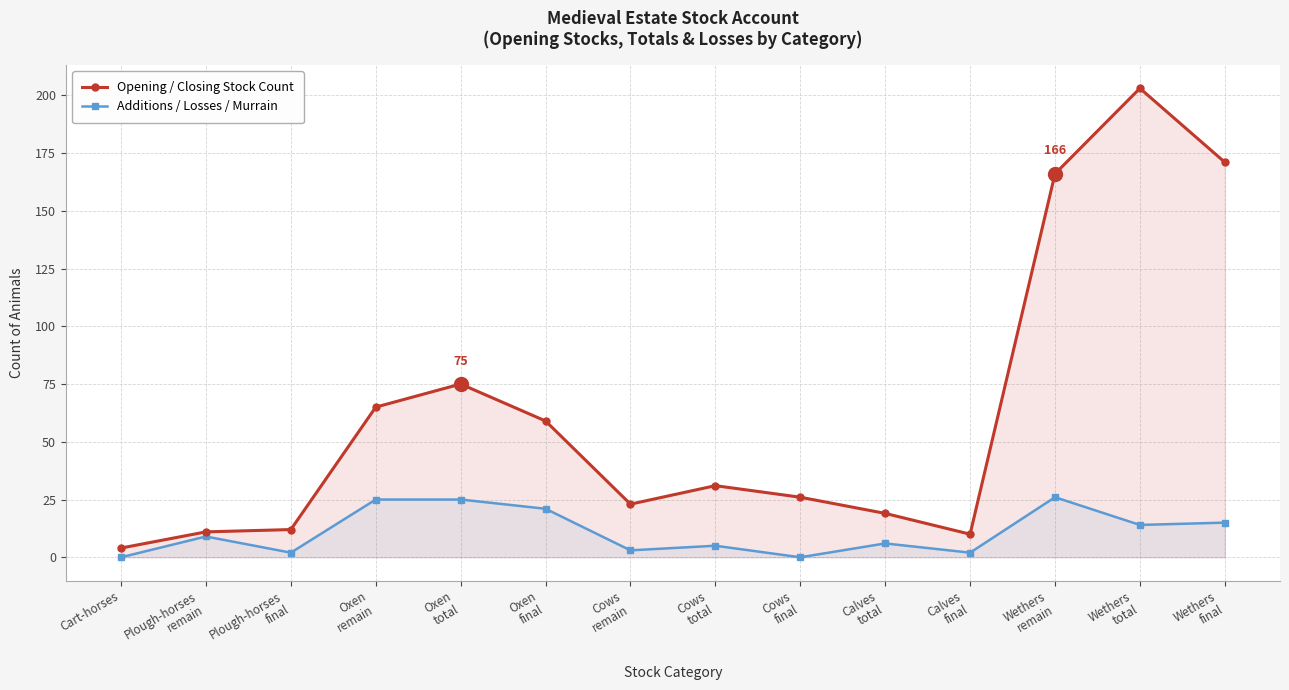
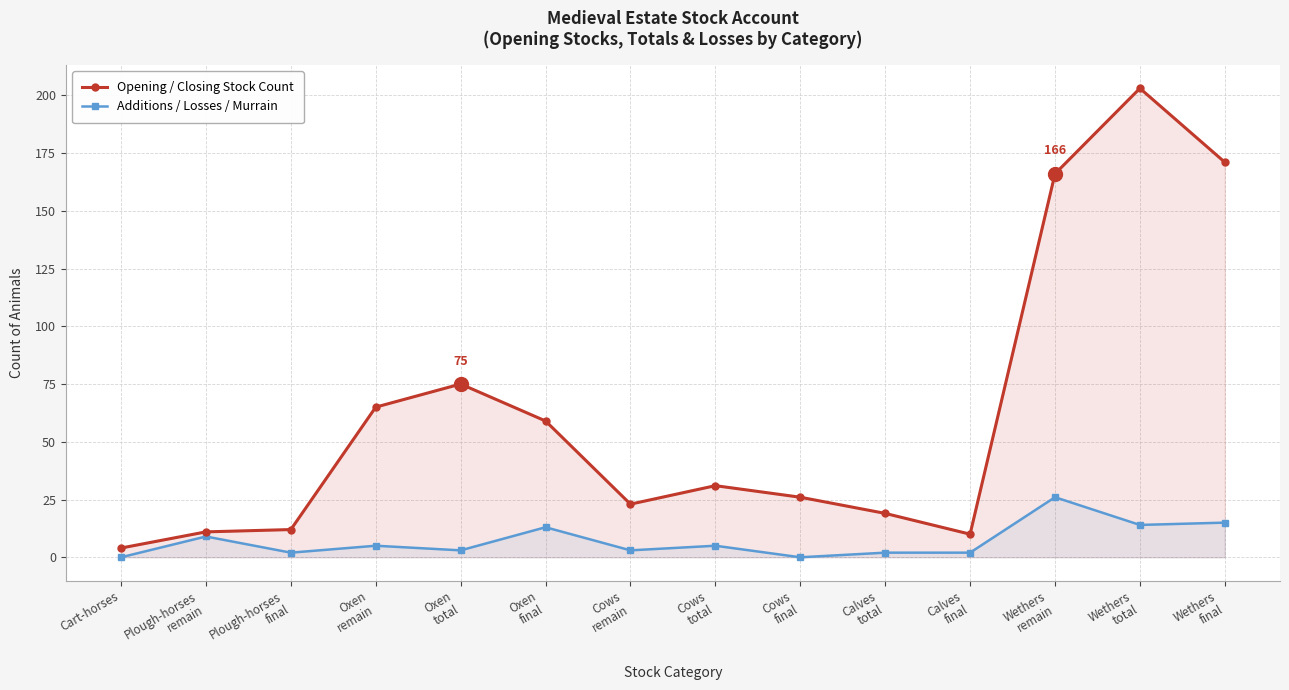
  {
    "Additions / Losses / Murrain": {
      "Cart-horses": 0,
      "Plough-horses remain": 9,
      "Plough-horses final": 2,
-     "Oxen remain": 25,
-     "Oxen total": 25,
-     "Oxen final": 21,
+     "Oxen remain": 5,
+     "Oxen total": 3,
+     "Oxen final": 13,
      "Cows remain": 3,
      "Cows total": 5,
      "Cows final": 0,
-     "Calves total": 6,
+     "Calves total": 2,
      "Calves final": 2,
      "Wethers remain": 26,
      "Wethers total": 14,
      "Wethers final": 15
    }
  }
